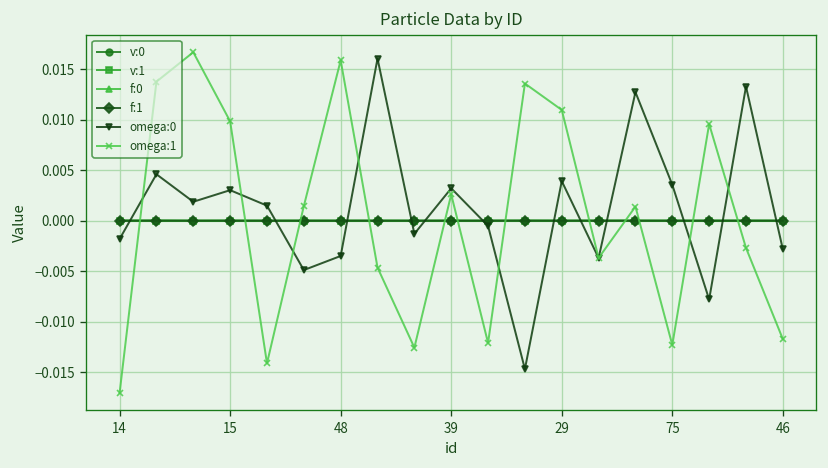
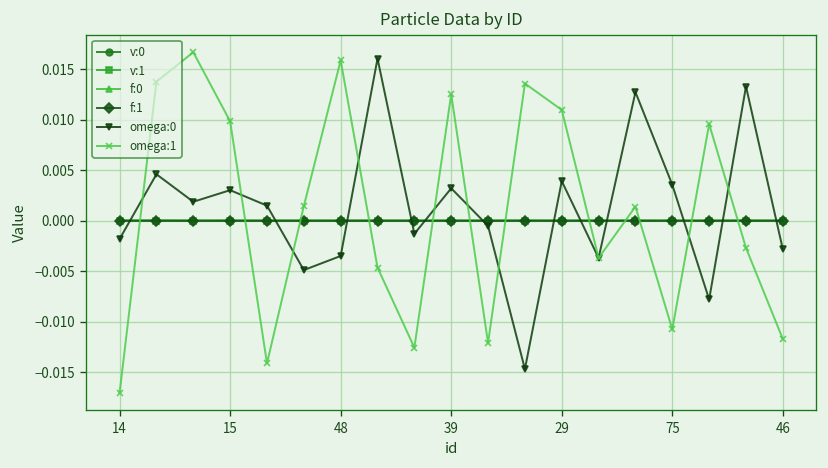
  {
    "omega:1": {
      "15": 0.010,
      "48": 0.016,
-     "39": 0.003,
+     "39": 0.013,
      "29": 0.011,
-     "75": -0.012,
+     "75": -0.011,
      "46": -0.012
    }
  }
